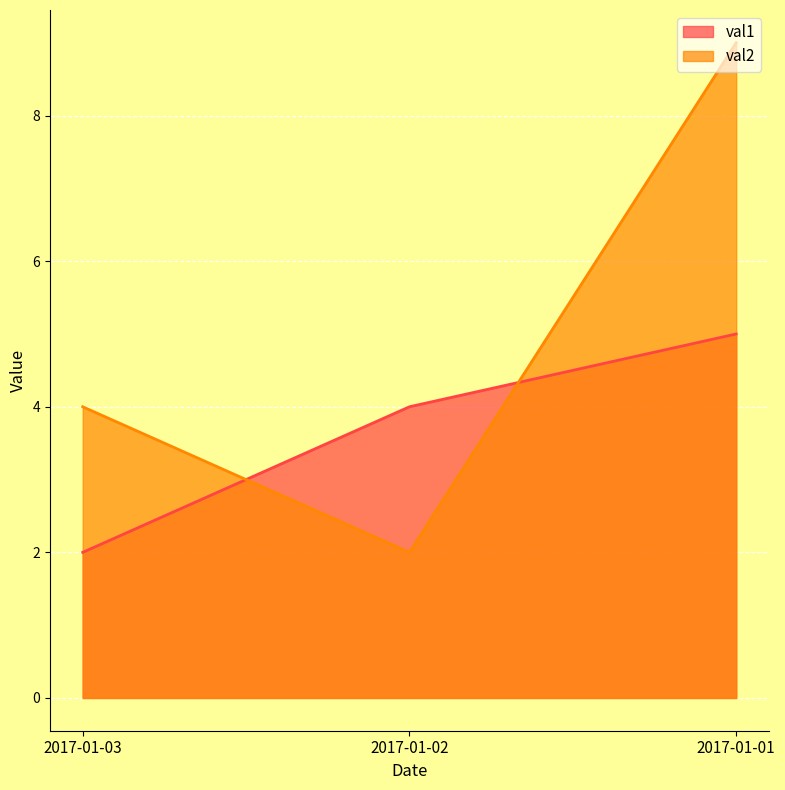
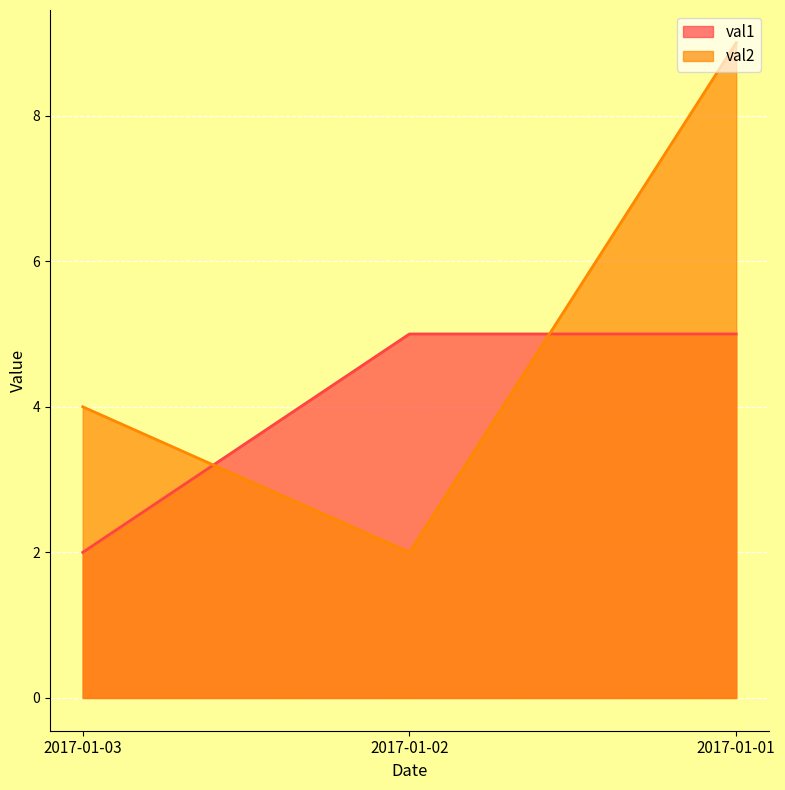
  {
    "val1": {
      "2017-01-03": 2,
-     "2017-01-02": 4,
+     "2017-01-02": 5,
      "2017-01-01": 5
    },
    "val2": {
      "2017-01-03": 4,
      "2017-01-02": 2
    }
  }
